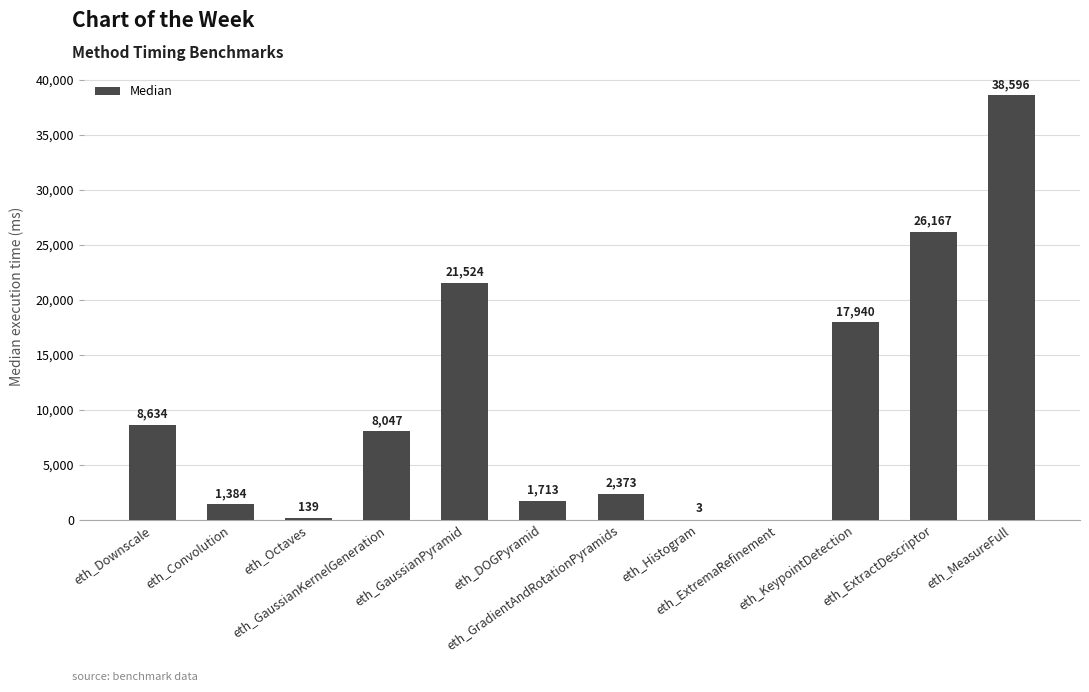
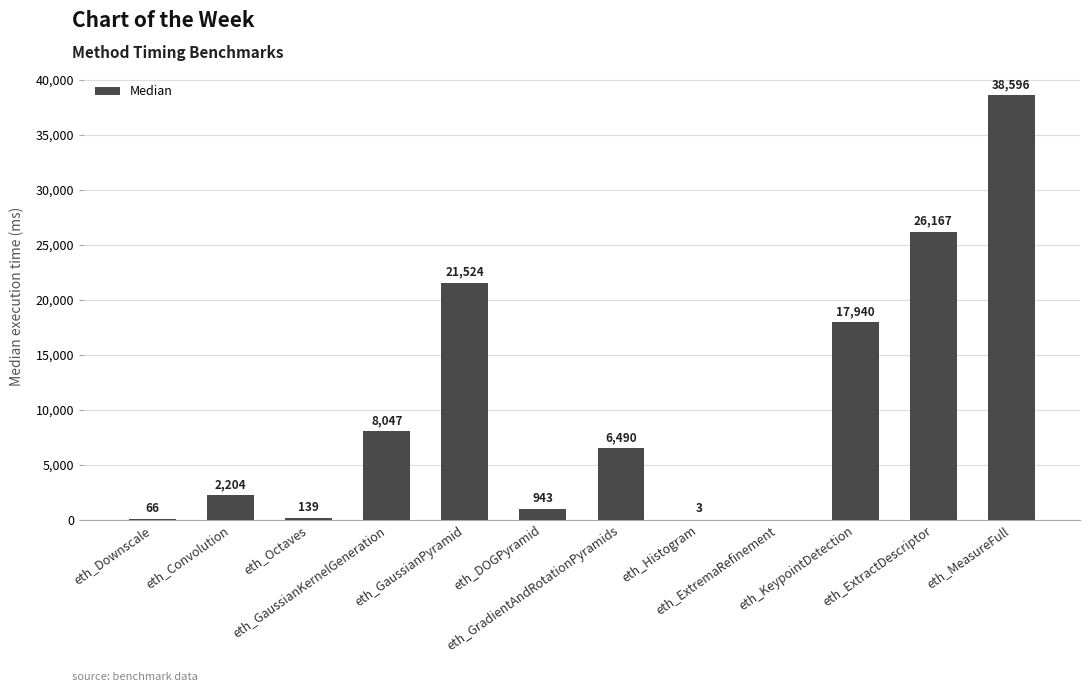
  {
-   "eth_Downscale": "8,634",
-   "eth_Convolution": "1,384",
+   "eth_Downscale": "66",
+   "eth_Convolution": "2,204",
    "eth_Octaves": "139",
    "eth_GaussianKernelGeneration": "8,047",
    "eth_GaussianPyramid": "21,524",
-   "eth_DOGPyramid": "1,713",
-   "eth_GradientAndRotationPyramids": "2,373",
+   "eth_DOGPyramid": "943",
+   "eth_GradientAndRotationPyramids": "6,490",
    "eth_Histogram": "3",
    "eth_KeypointDetection": "17,940",
    "eth_ExtractDescriptor": "26,167",
    "eth_MeasureFull": "38,596"
  }
